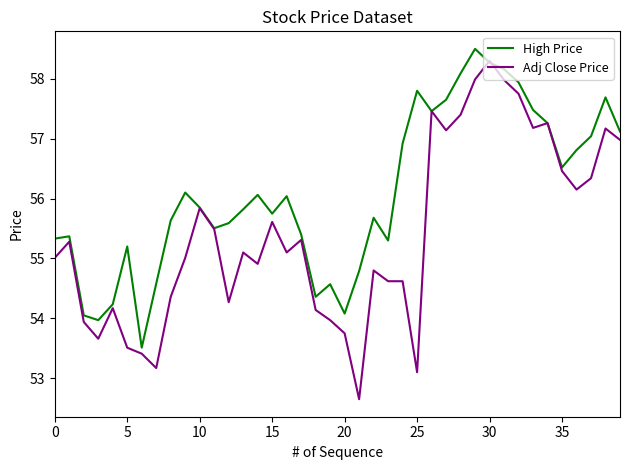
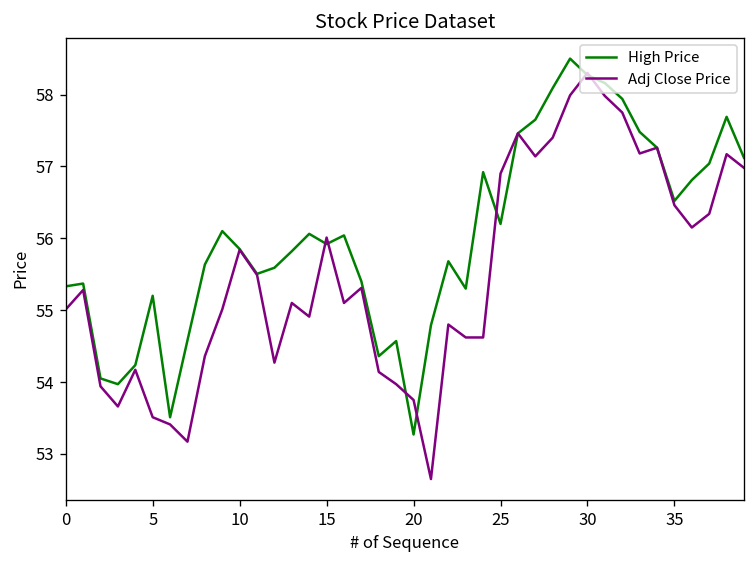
  {
    "High Price": {
      "0": 55.3,
      "5": 55.2,
-     "15": 55.7,
-     "20": 54.1,
-     "25": 57.8,
+     "15": 55.9,
+     "20": 53.3,
+     "25": 56.2,
      "35": 56.5
    },
    "Adj Close Price": {
      "0": 55.0,
      "5": 53.5,
-     "15": 55.6,
+     "15": 56.0,
      "20": 53.8,
-     "25": 53.1,
+     "25": 56.9,
      "35": 56.5
    }
  }
